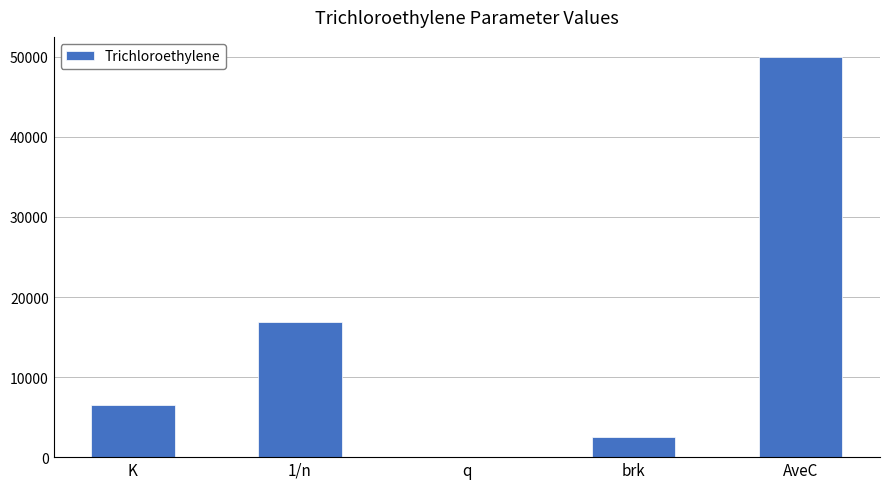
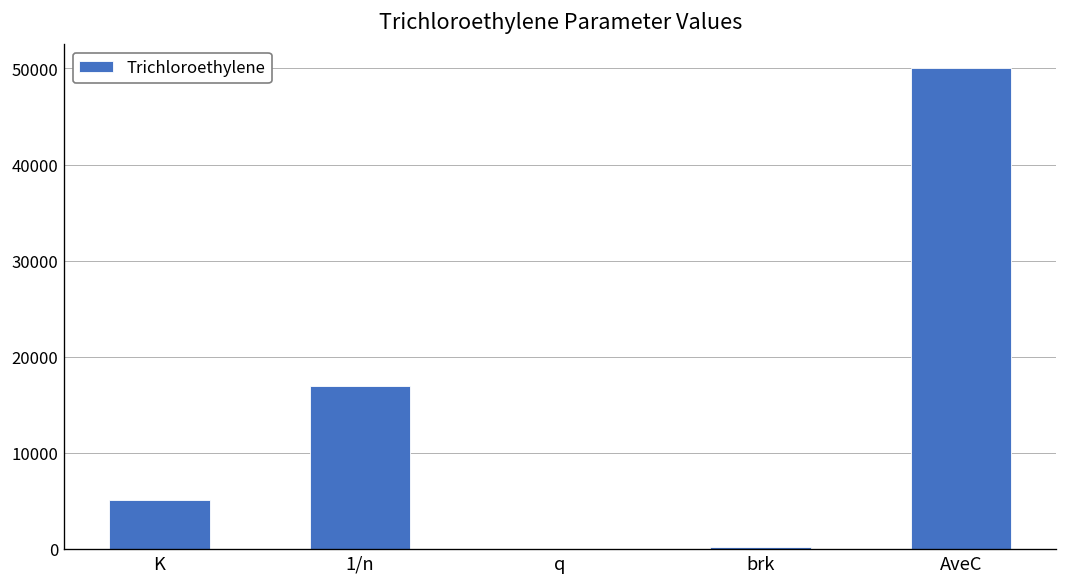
  {
-   "K": 7000,
+   "K": 5000,
    "1/n": 17000,
-   "brk": 3000,
+   "brk": 0,
    "AveC": 50000
  }
